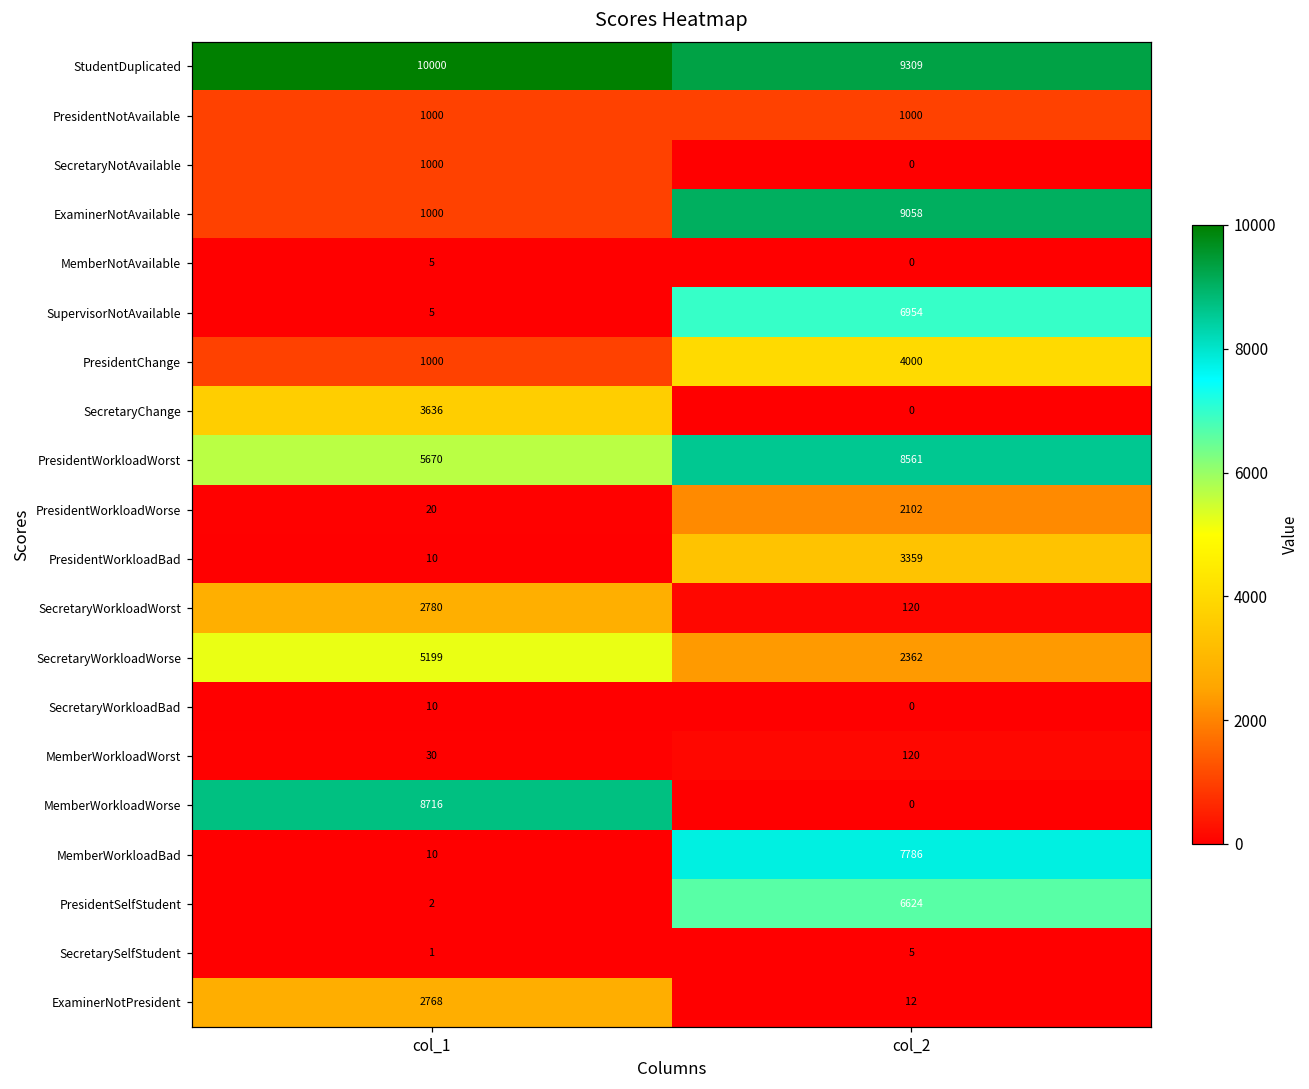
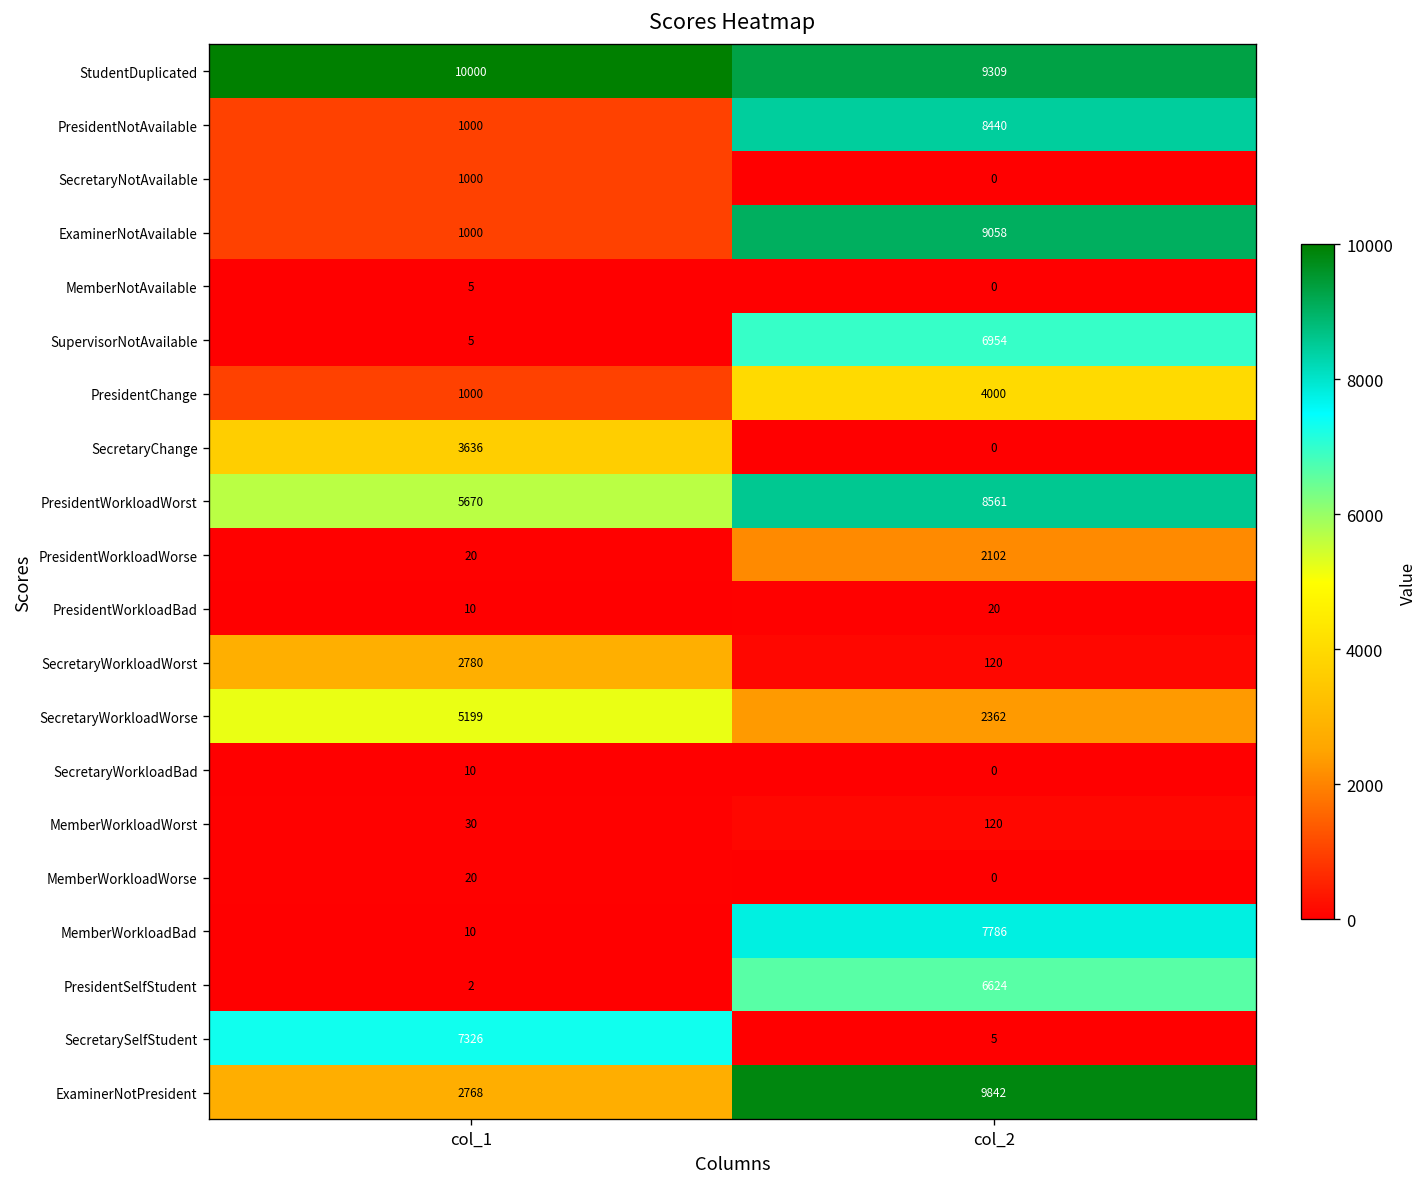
  {
    "StudentDuplicated": {
      "col_1": 10000,
      "col_2": 9309
    },
    "PresidentNotAvailable": {
      "col_1": 1000,
-     "col_2": 1000
+     "col_2": 8440
    },
    "SecretaryNotAvailable": {
      "col_1": 1000,
      "col_2": 0
    },
    "ExaminerNotAvailable": {
      "col_1": 1000,
      "col_2": 9058
    },
    "MemberNotAvailable": {
      "col_1": 5,
      "col_2": 0
    },
    "SupervisorNotAvailable": {
      "col_1": 5,
      "col_2": 6954
    },
    "PresidentChange": {
      "col_1": 1000,
      "col_2": 4000
    },
    "SecretaryChange": {
      "col_1": 3636,
      "col_2": 0
    },
    "PresidentWorkloadWorst": {
      "col_1": 5670,
      "col_2": 8561
    },
    "PresidentWorkloadWorse": {
      "col_1": 20,
      "col_2": 2102
    },
    "PresidentWorkloadBad": {
      "col_1": 10,
-     "col_2": 3359
+     "col_2": 20
    },
    "SecretaryWorkloadWorst": {
      "col_1": 2780,
      "col_2": 120
    },
    "SecretaryWorkloadWorse": {
      "col_1": 5199,
      "col_2": 2362
    },
    "SecretaryWorkloadBad": {
      "col_1": 10,
      "col_2": 0
    },
    "MemberWorkloadWorst": {
      "col_1": 30,
      "col_2": 120
    },
    "MemberWorkloadWorse": {
-     "col_1": 8716,
+     "col_1": 20,
      "col_2": 0
    },
    "MemberWorkloadBad": {
      "col_1": 10,
      "col_2": 7786
    },
    "PresidentSelfStudent": {
      "col_1": 2,
      "col_2": 6624
    },
    "SecretarySelfStudent": {
-     "col_1": 1,
+     "col_1": 7326,
      "col_2": 5
    },
    "ExaminerNotPresident": {
      "col_1": 2768,
-     "col_2": 12
+     "col_2": 9842
    }
  }
